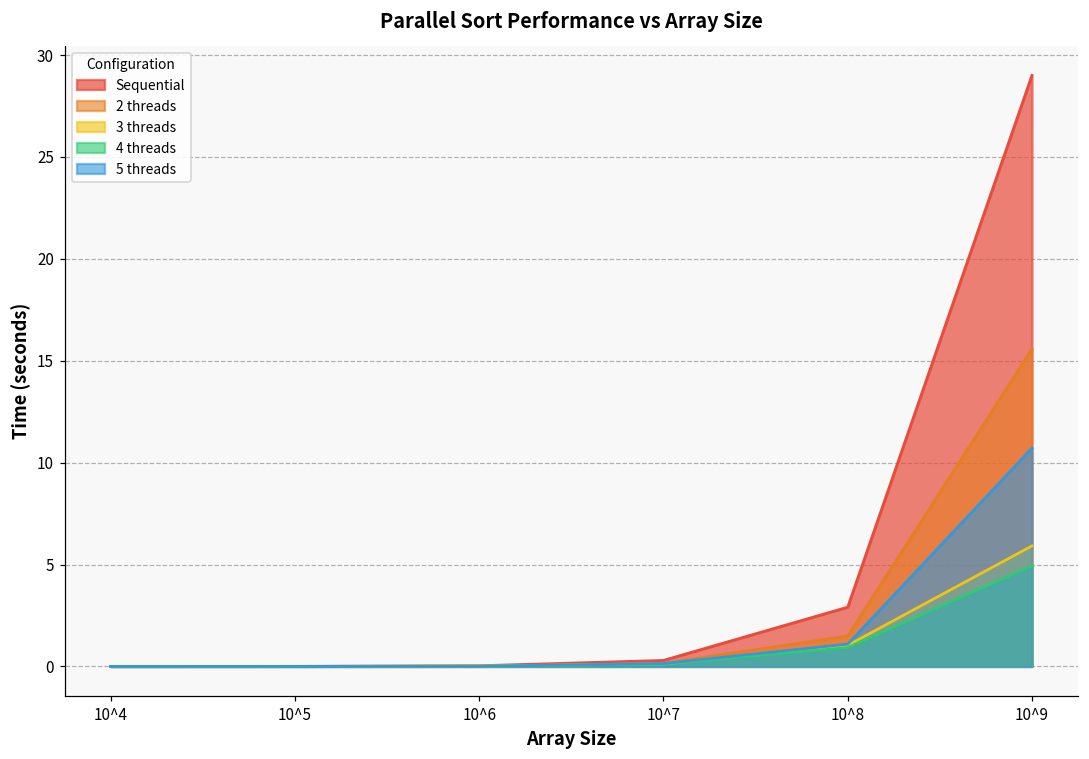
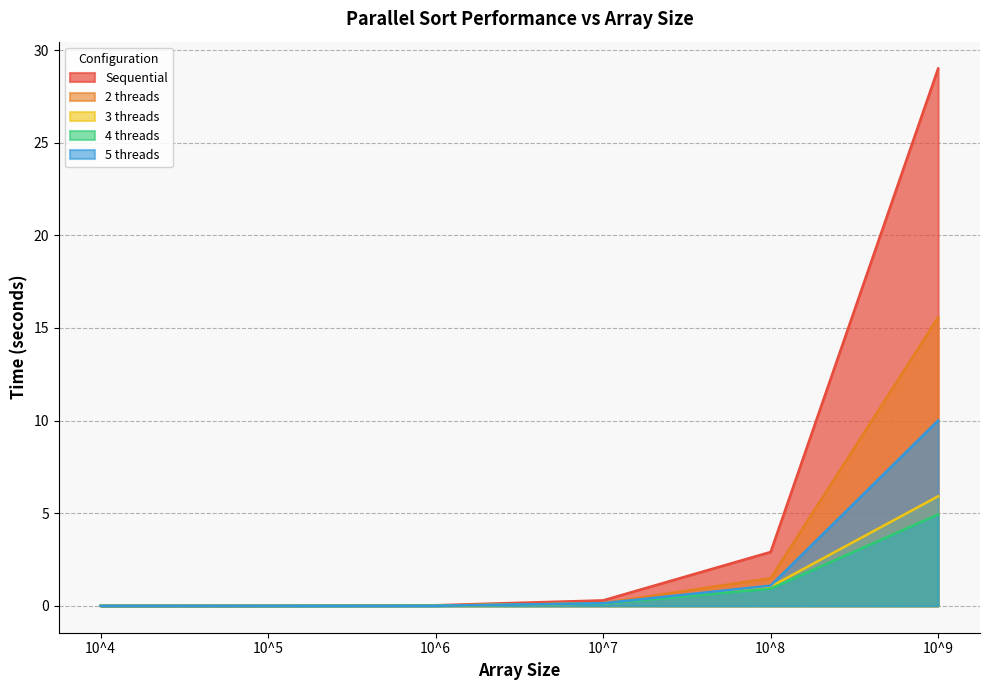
  {
    "3 threads": {
      "10^9": 5.9
    },
    "4 threads": {
      "10^9": 4.9
    },
    "5 threads": {
-     "10^9": 10.7
+     "10^9": 10.0
    }
  }
